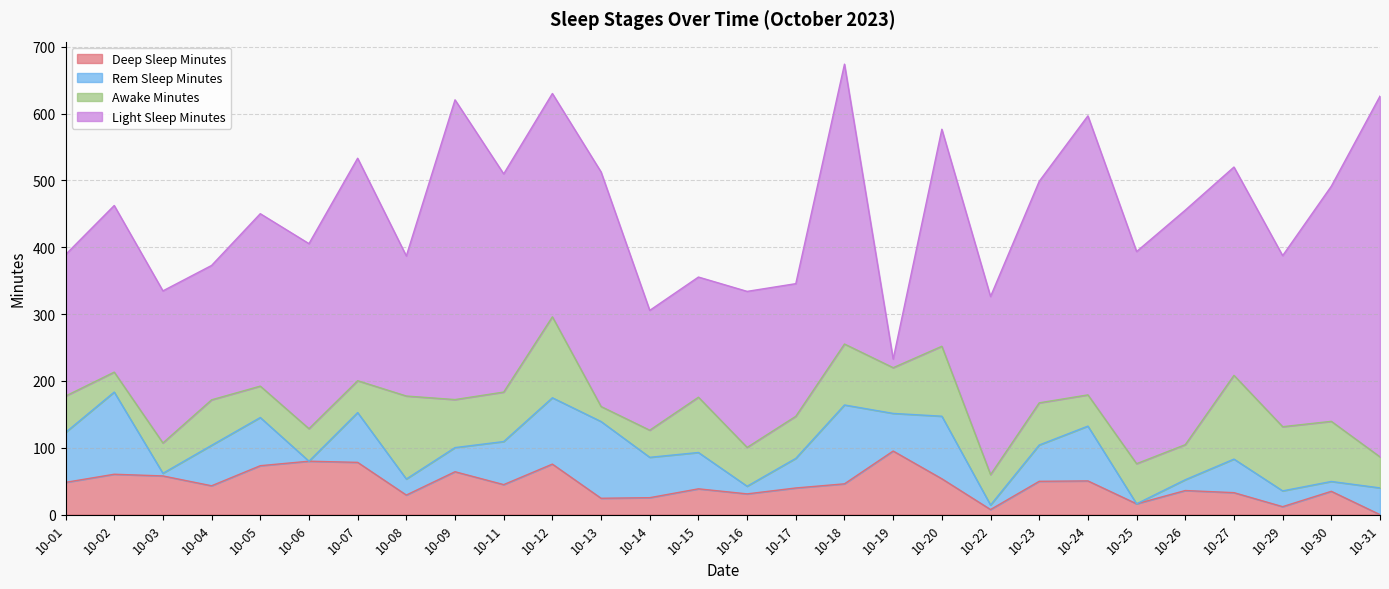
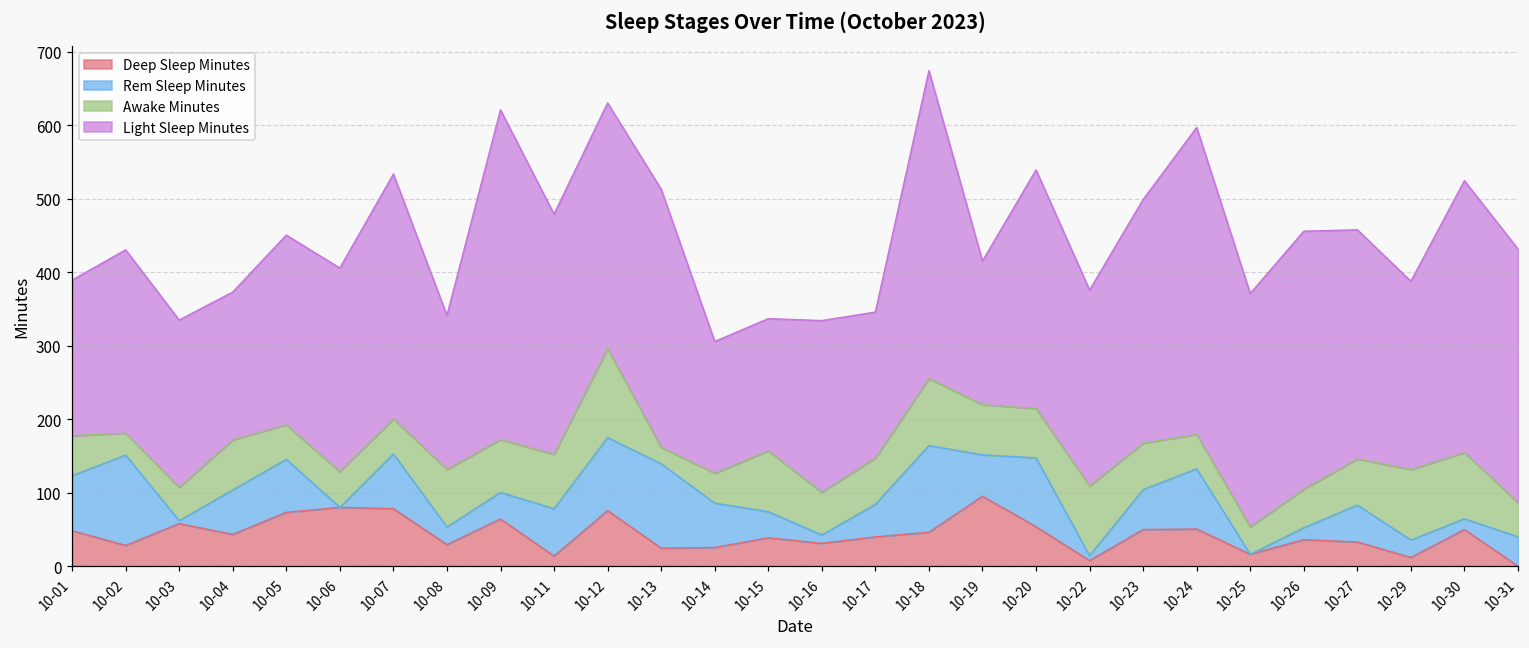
  {
    "Deep Sleep Minutes": {
      "10-01": 50,
-     "10-02": 60,
+     "10-02": 30,
      "10-03": 60,
      "10-04": 40,
      "10-05": 70,
      "10-07": 80,
      "10-08": 30,
      "10-09": 60,
-     "10-11": 40,
+     "10-11": 10,
      "10-12": 80,
      "10-13": 20,
      "10-14": 30,
      "10-15": 40,
      "10-16": 30,
      "10-17": 40,
      "10-18": 50,
      "10-19": 100,
      "10-20": 50,
      "10-22": 10,
      "10-23": 50,
      "10-24": 50,
      "10-26": 40,
      "10-27": 30,
      "10-29": 10,
-     "10-30": 30,
+     "10-30": 50,
      "10-31": 0
    },
    "Rem Sleep Minutes": {
      "10-01": 70,
      "10-02": 120,
      "10-03": 0,
      "10-04": 60,
      "10-05": 70,
      "10-07": 70,
      "10-08": 20,
      "10-09": 40,
      "10-11": 60,
      "10-12": 100,
      "10-13": 110,
      "10-14": 60,
-     "10-15": 50,
+     "10-15": 40,
      "10-16": 10,
      "10-17": 40,
      "10-18": 120,
      "10-19": 60,
      "10-20": 90,
      "10-22": 10,
      "10-23": 50,
      "10-24": 80,
      "10-26": 20,
      "10-27": 50,
      "10-29": 20,
      "10-30": 10,
      "10-31": 40
    },
    "Awake Minutes": {
      "10-01": 50,
      "10-02": 30,
      "10-03": 50,
      "10-04": 70,
      "10-05": 50,
      "10-06": 50,
      "10-07": 50,
-     "10-08": 120,
+     "10-08": 80,
      "10-09": 70,
      "10-11": 70,
      "10-12": 120,
      "10-13": 20,
      "10-14": 40,
      "10-15": 80,
      "10-16": 60,
      "10-17": 60,
      "10-18": 90,
      "10-19": 70,
-     "10-20": 100,
-     "10-22": 50,
+     "10-20": 70,
+     "10-22": 90,
      "10-23": 60,
      "10-24": 50,
-     "10-25": 60,
+     "10-25": 40,
      "10-26": 50,
-     "10-27": 130,
+     "10-27": 60,
      "10-29": 100,
      "10-30": 90,
      "10-31": 50
    },
    "Light Sleep Minutes": {
      "10-01": 210,
      "10-02": 250,
      "10-03": 230,
      "10-04": 200,
      "10-05": 260,
      "10-06": 280,
      "10-07": 330,
      "10-08": 210,
      "10-09": 450,
      "10-11": 330,
      "10-12": 330,
      "10-13": 350,
      "10-14": 180,
      "10-15": 180,
      "10-16": 230,
      "10-17": 200,
      "10-18": 420,
-     "10-19": 10,
+     "10-19": 200,
      "10-20": 320,
      "10-22": 270,
      "10-23": 330,
      "10-24": 420,
      "10-25": 320,
      "10-26": 350,
      "10-27": 310,
      "10-29": 260,
-     "10-30": 350,
-     "10-31": 540
+     "10-30": 370,
+     "10-31": 340
    }
  }
